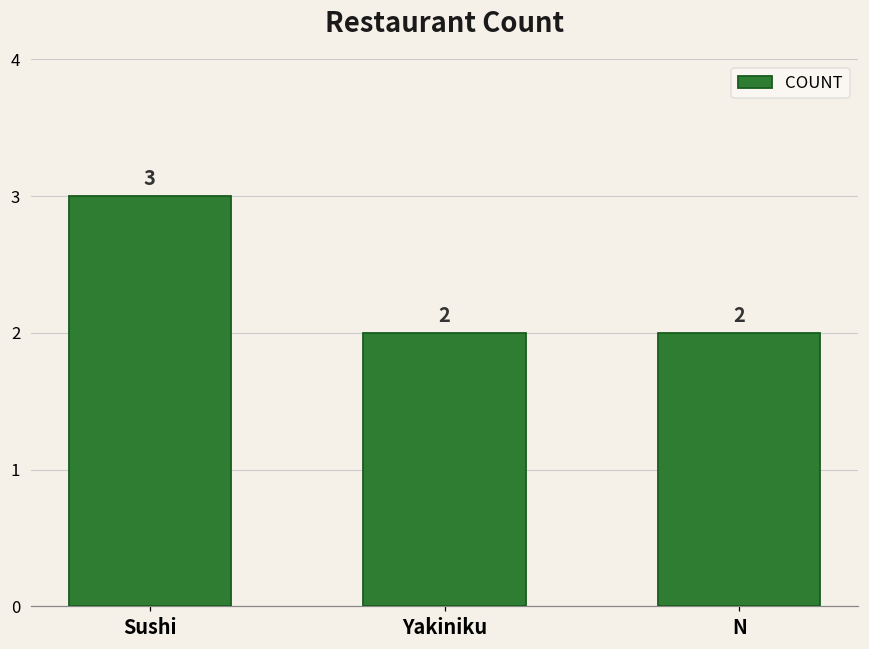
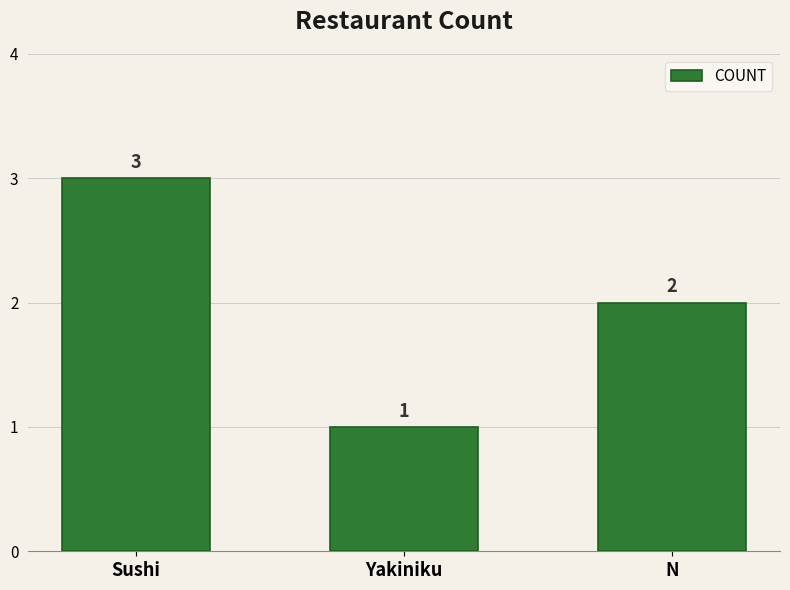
  {
    "Sushi": 3,
-   "Yakiniku": 2,
+   "Yakiniku": 1,
    "N": 2
  }
